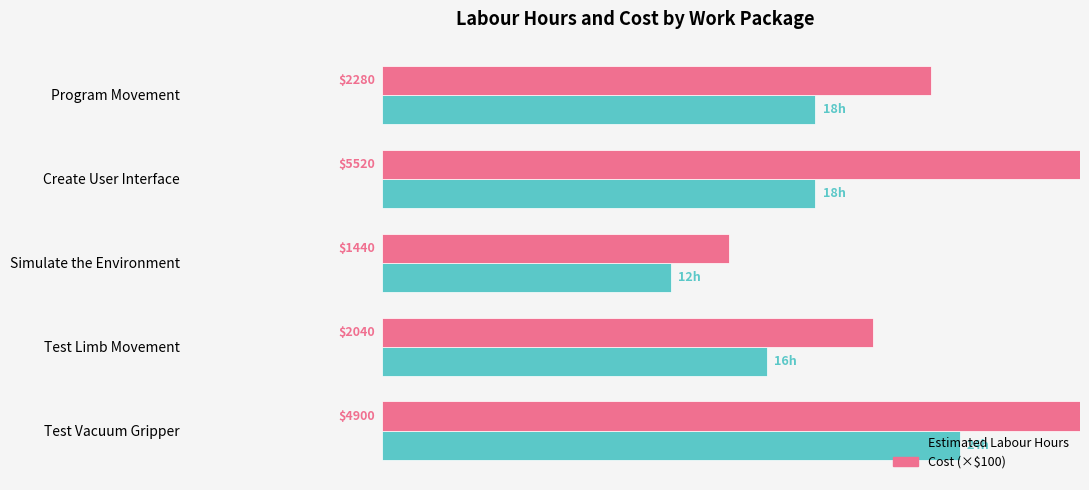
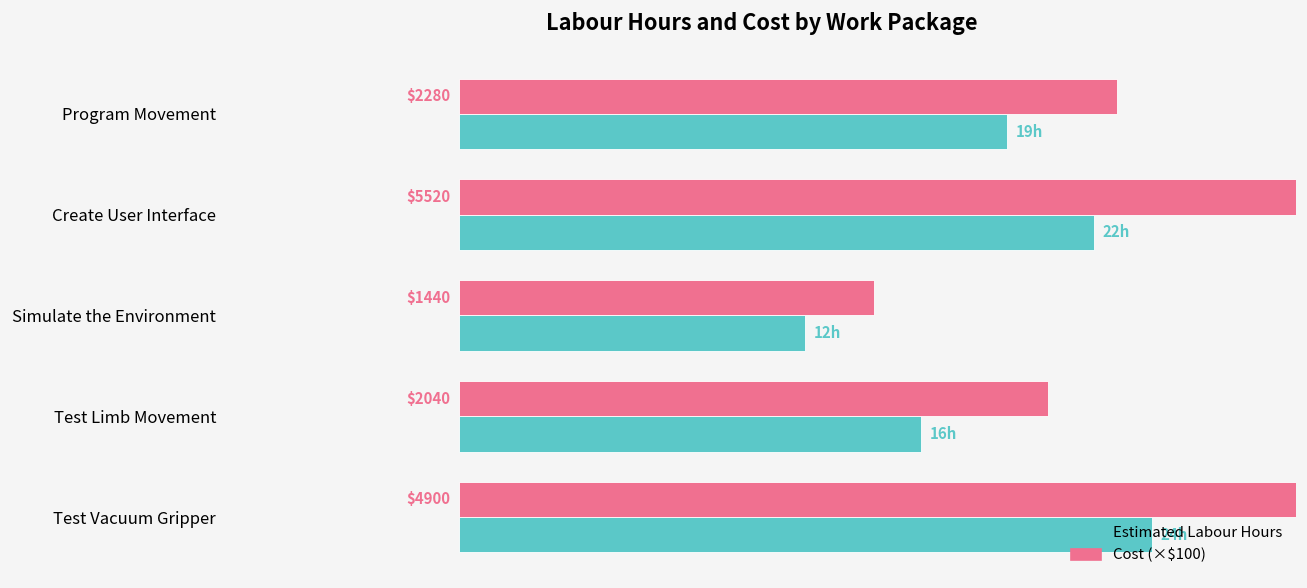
  {
    "Estimated Labour Hours": {
-     "Program Movement": "18h",
-     "Create User Interface": "18h",
+     "Program Movement": "19h",
+     "Create User Interface": "22h",
      "Simulate the Environment": "12h",
      "Test Limb Movement": "16h",
      "Test Vacuum Gripper": "24h"
    }
  }
